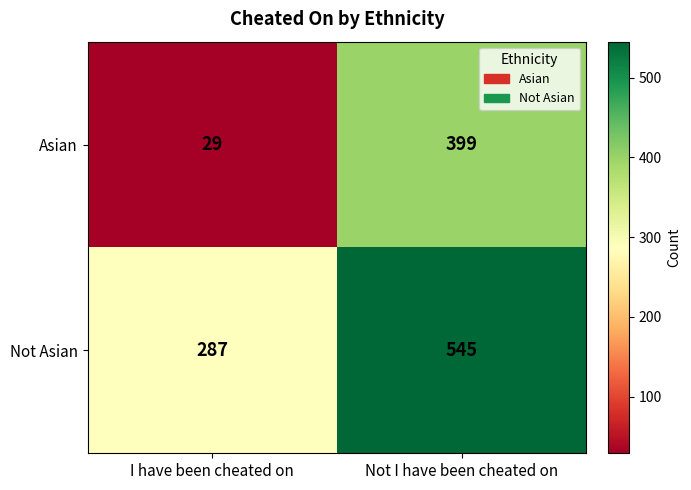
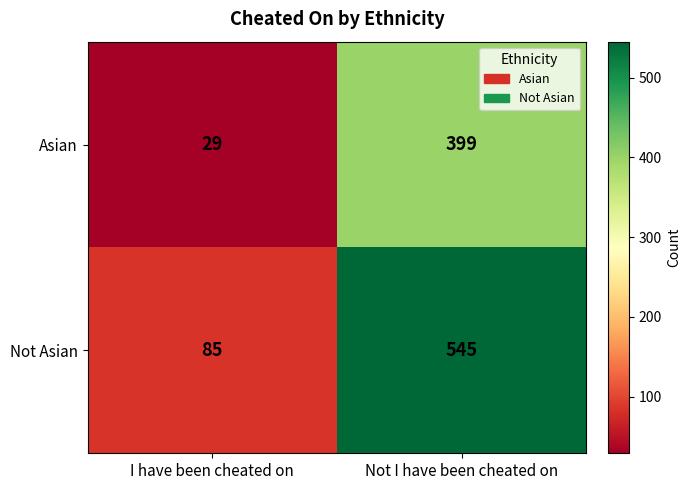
  {
    "Asian": {
      "I have been cheated on": 29,
      "Not I have been cheated on": 399
    },
    "Not Asian": {
-     "I have been cheated on": 287,
+     "I have been cheated on": 85,
      "Not I have been cheated on": 545
    }
  }
